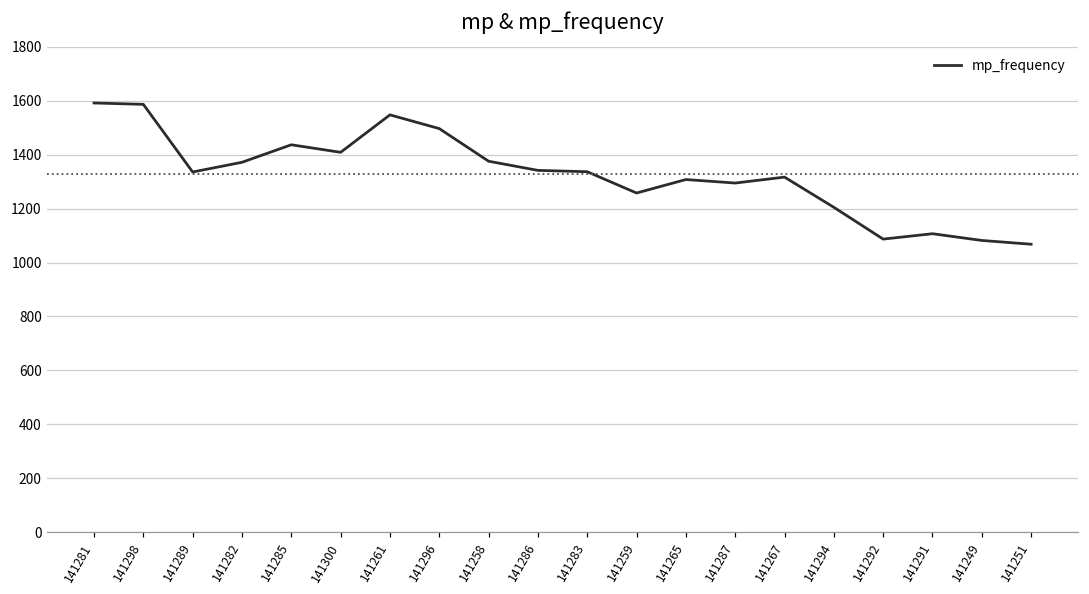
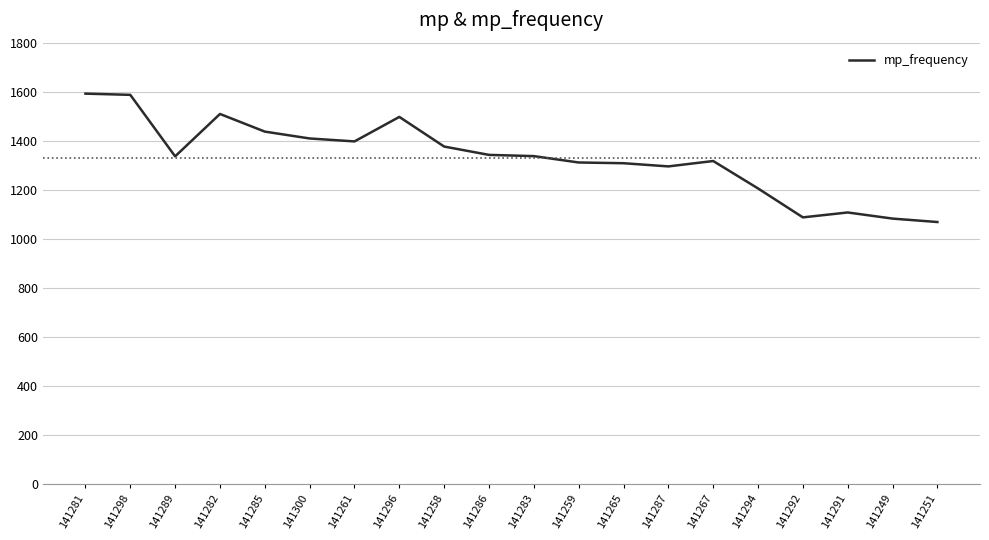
  {
    "141281": 1590,
    "141298": 1590,
    "141289": 1340,
-   "141282": 1370,
+   "141282": 1510,
    "141285": 1440,
    "141300": 1410,
-   "141261": 1550,
+   "141261": 1400,
    "141296": 1500,
    "141258": 1380,
    "141286": 1340,
    "141283": 1340,
-   "141259": 1260,
+   "141259": 1310,
    "141265": 1310,
    "141287": 1300,
    "141267": 1320,
    "141294": 1210,
    "141292": 1090,
    "141291": 1110,
    "141249": 1080,
    "141251": 1070
  }
